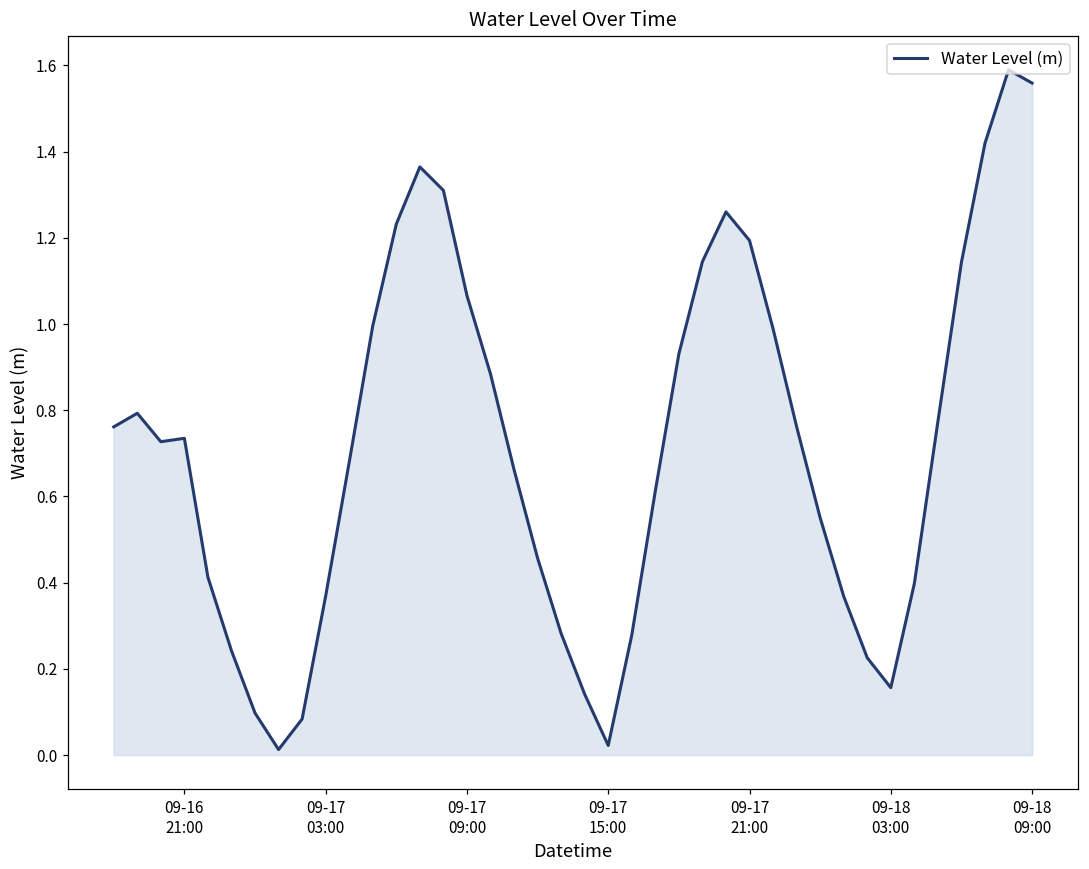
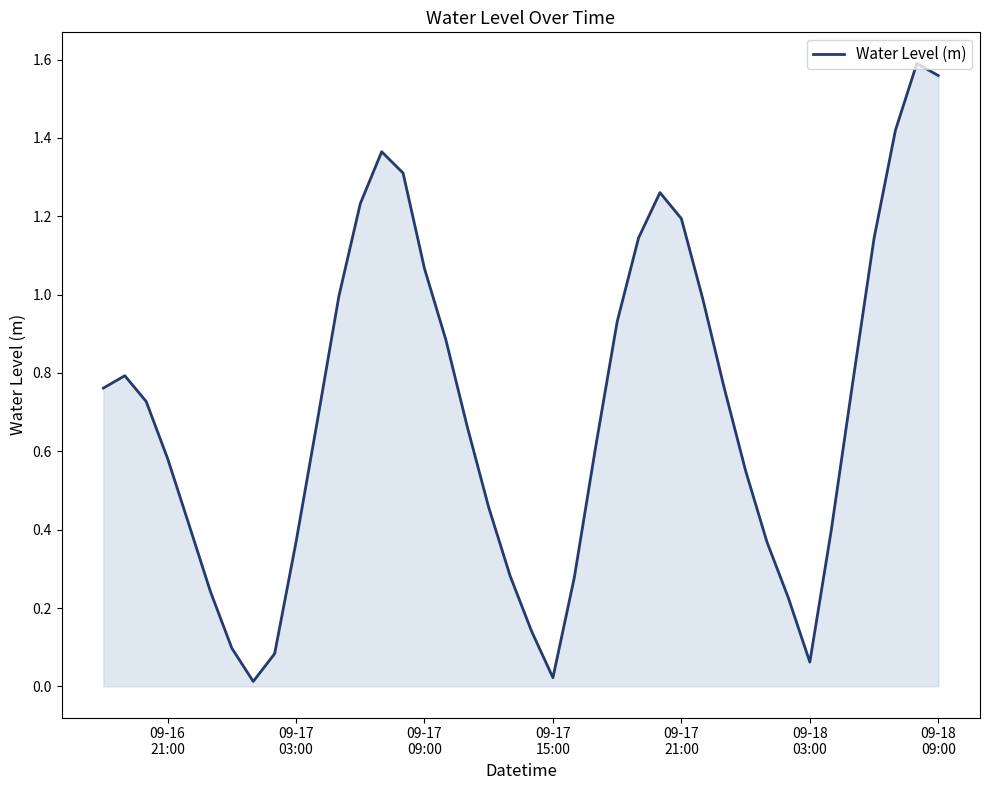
  {
-   "09-16 21:00": 0.73,
+   "09-16 21:00": 0.58,
    "09-17 03:00": 0.37,
    "09-17 09:00": 1.07,
    "09-17 15:00": 0.02,
    "09-17 21:00": 1.19,
-   "09-18 03:00": 0.16,
+   "09-18 03:00": 0.06,
    "09-18 09:00": 1.56
  }
